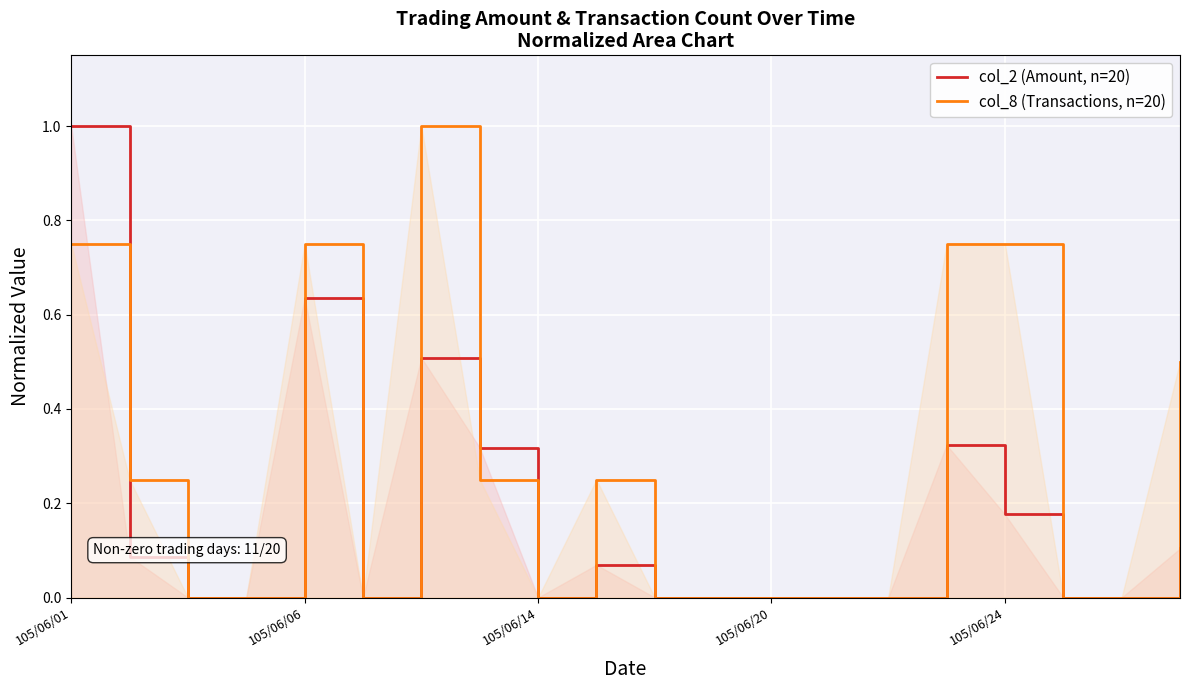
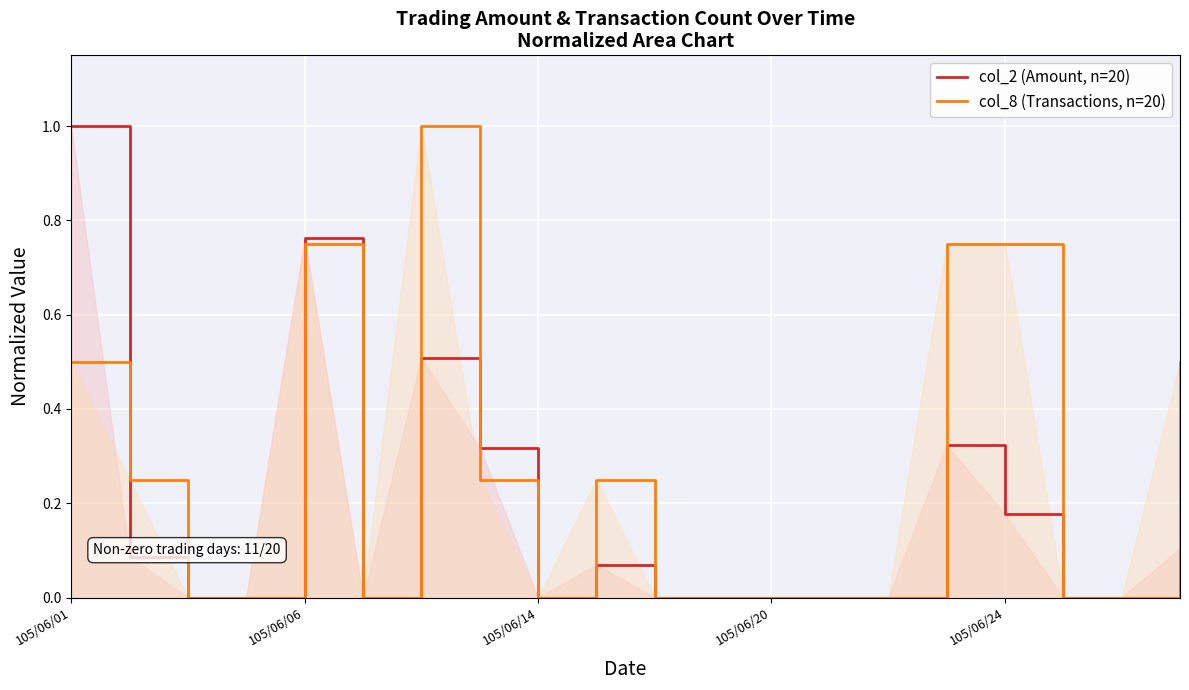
  {
    "col_2 (Amount, n=20)": {
      "105/06/01": 1.00,
-     "105/06/06": 0.64,
+     "105/06/06": 0.76,
      "105/06/24": 0.18
    },
    "col_8 (Transactions, n=20)": {
-     "105/06/01": 0.75,
+     "105/06/01": 0.50,
      "105/06/06": 0.75,
      "105/06/24": 0.75
    }
  }
